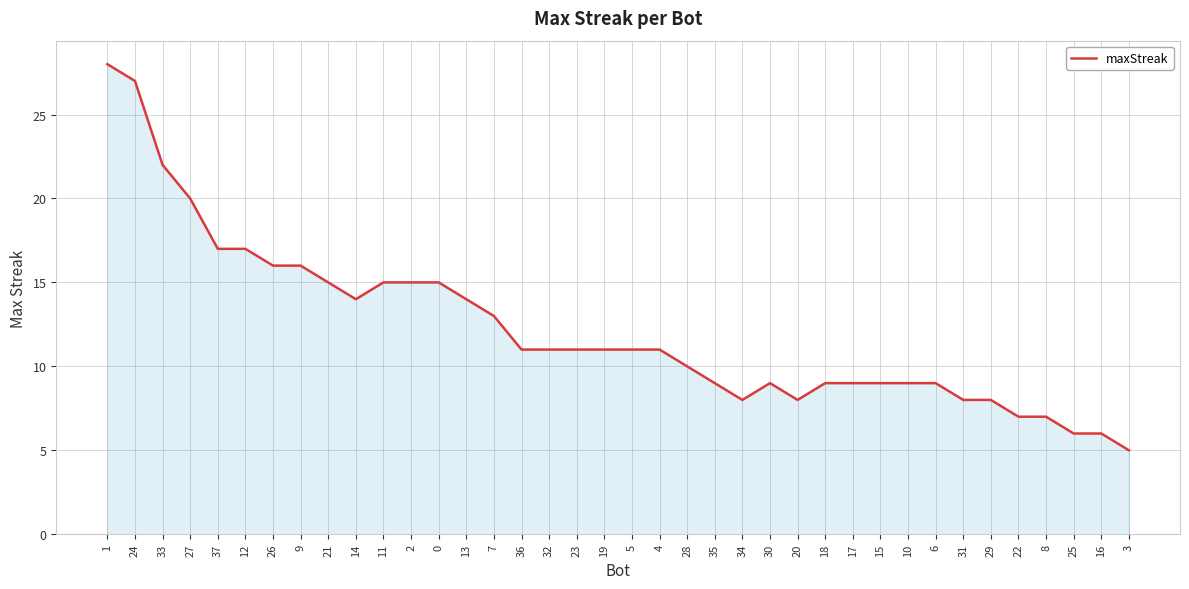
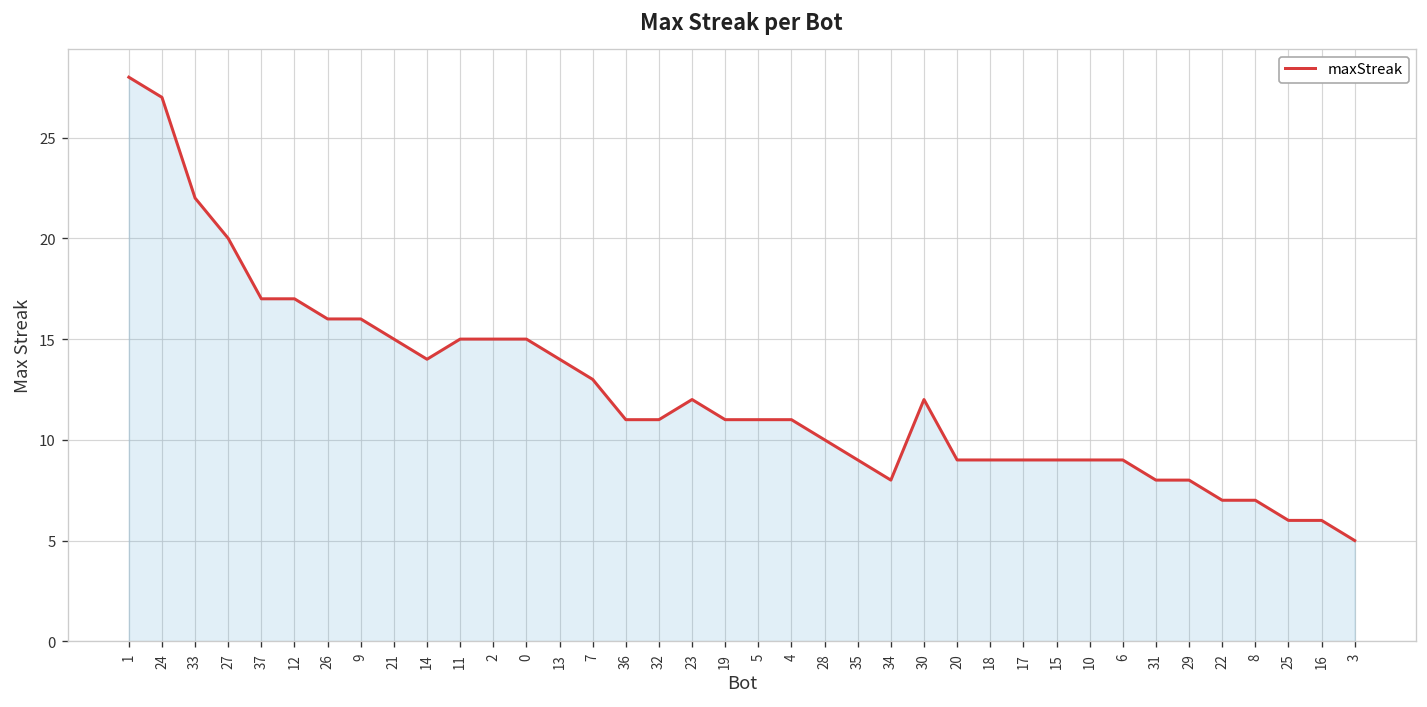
  {
    "1": 28,
    "24": 27,
    "33": 22,
    "27": 20,
    "37": 17,
    "12": 17,
    "26": 16,
    "9": 16,
    "21": 15,
    "14": 14,
    "11": 15,
    "2": 15,
    "0": 15,
    "13": 14,
    "7": 13,
    "36": 11,
    "32": 11,
-   "23": 11,
+   "23": 12,
    "19": 11,
    "5": 11,
    "4": 11,
    "28": 10,
    "35": 9,
    "34": 8,
-   "30": 9,
-   "20": 8,
+   "30": 12,
+   "20": 9,
    "18": 9,
    "17": 9,
    "15": 9,
    "10": 9,
    "6": 9,
    "31": 8,
    "29": 8,
    "22": 7,
    "8": 7,
    "25": 6,
    "16": 6,
    "3": 5
  }
